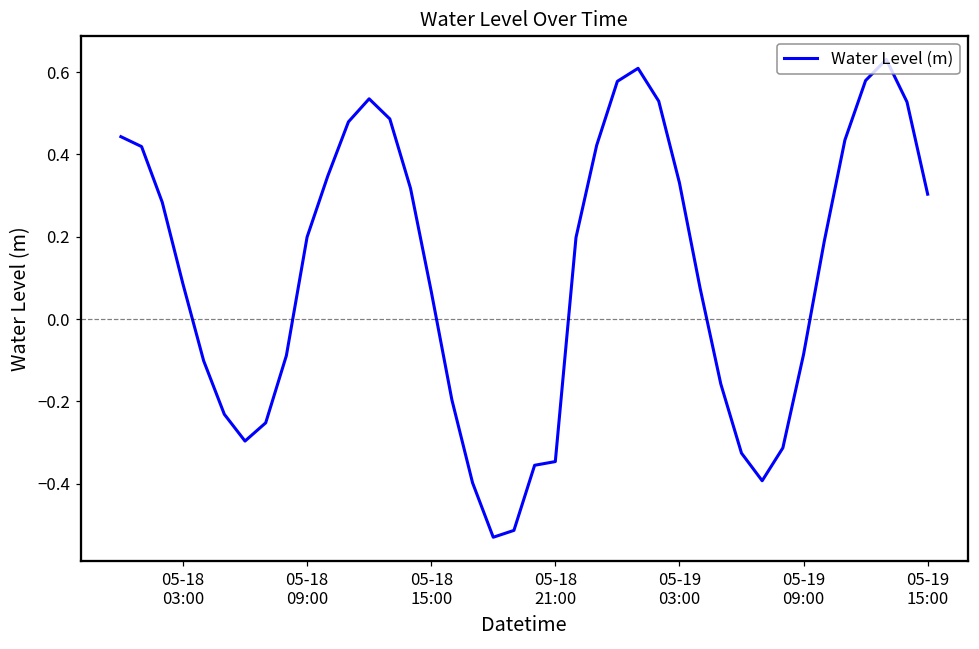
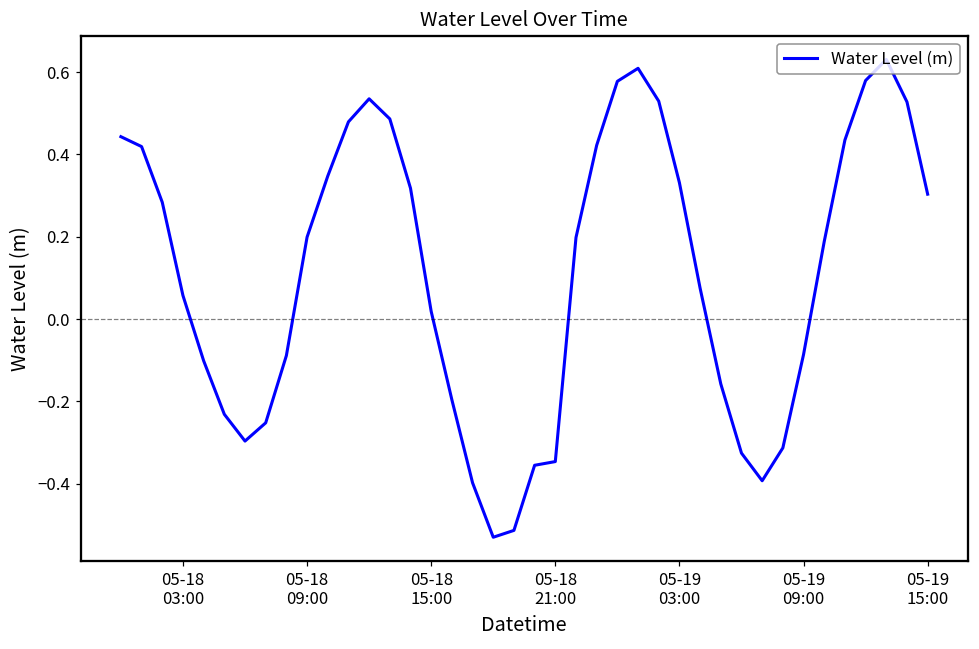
  {
-   "05-18 03:00": 0.09,
+   "05-18 03:00": 0.06,
    "05-18 09:00": 0.20,
-   "05-18 15:00": 0.07,
+   "05-18 15:00": 0.02,
    "05-18 21:00": -0.35,
    "05-19 03:00": 0.33,
    "05-19 09:00": -0.09,
    "05-19 15:00": 0.30
  }
